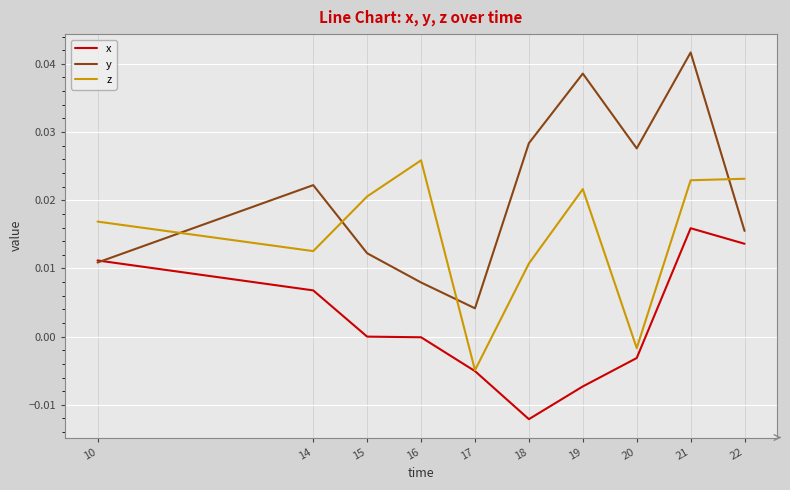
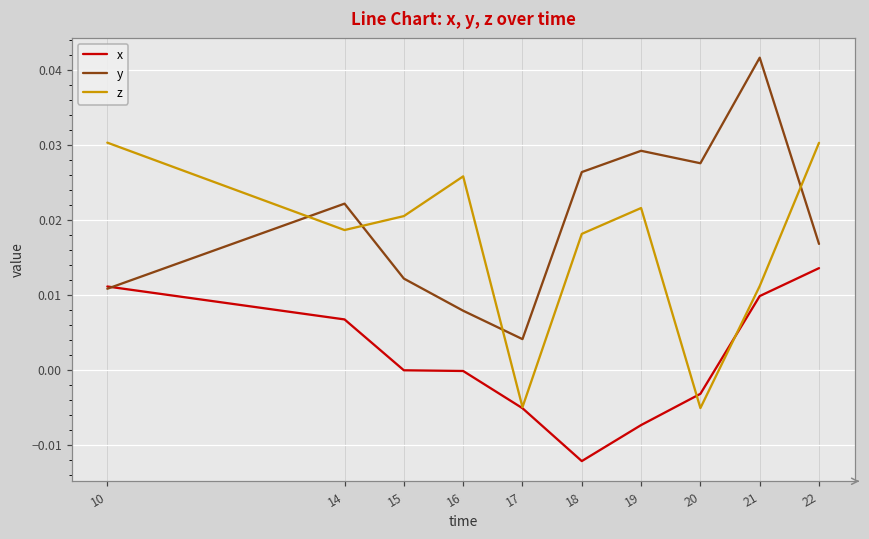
  {
    "x": {
      "14": 0.007,
      "15": 0.000,
      "16": 0.000,
      "18": -0.012,
      "19": -0.007,
      "20": -0.003,
-     "21": 0.016,
+     "21": 0.010,
      "22": 0.014
    },
    "y": {
      "14": 0.022,
      "15": 0.012,
      "16": 0.008,
      "17": 0.004,
-     "18": 0.028,
-     "19": 0.039,
+     "18": 0.026,
+     "19": 0.029,
      "20": 0.028,
      "21": 0.042,
-     "22": 0.015
+     "22": 0.017
    },
    "z": {
-     "10": 0.017,
-     "14": 0.013,
+     "10": 0.030,
+     "14": 0.019,
      "15": 0.021,
      "16": 0.026,
-     "18": 0.011,
+     "18": 0.018,
      "19": 0.022,
-     "20": -0.002,
-     "21": 0.023,
-     "22": 0.023
+     "20": -0.005,
+     "21": 0.011,
+     "22": 0.030
    }
  }
